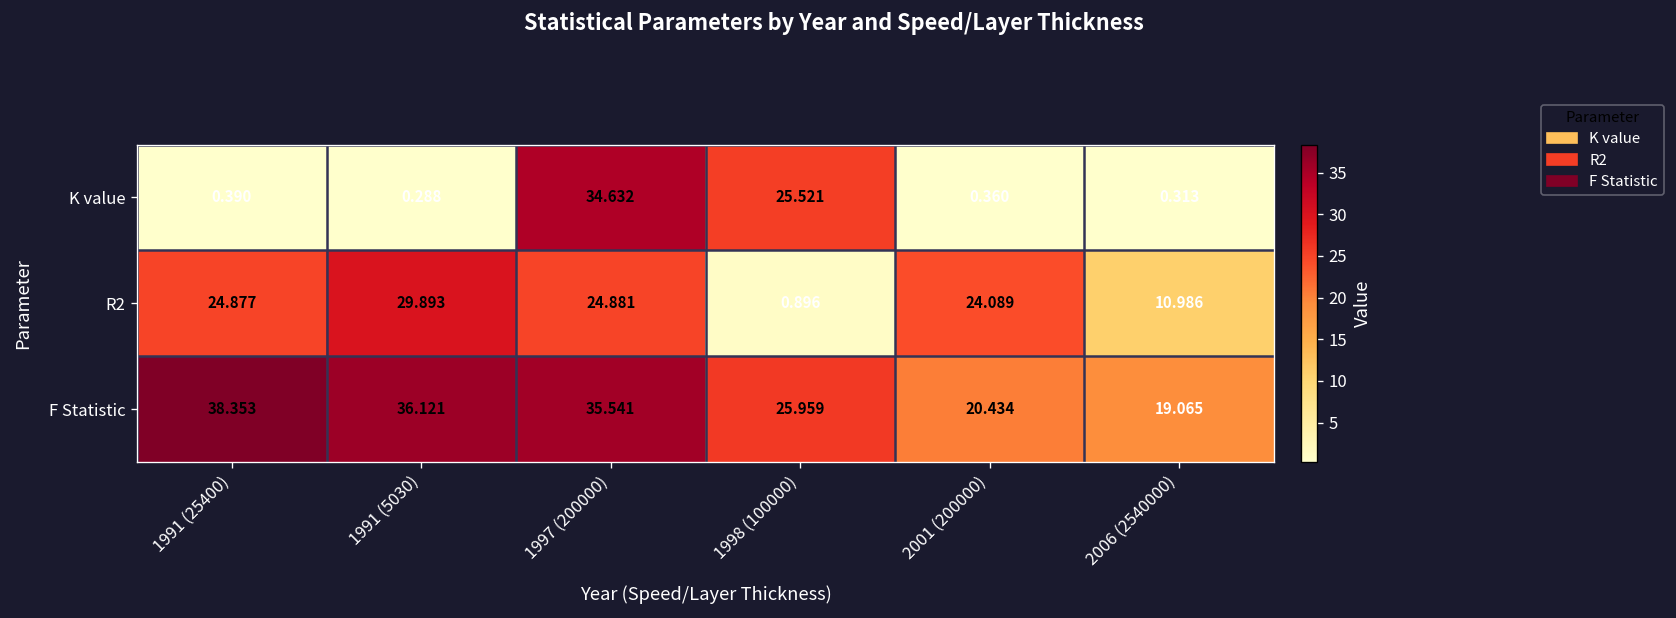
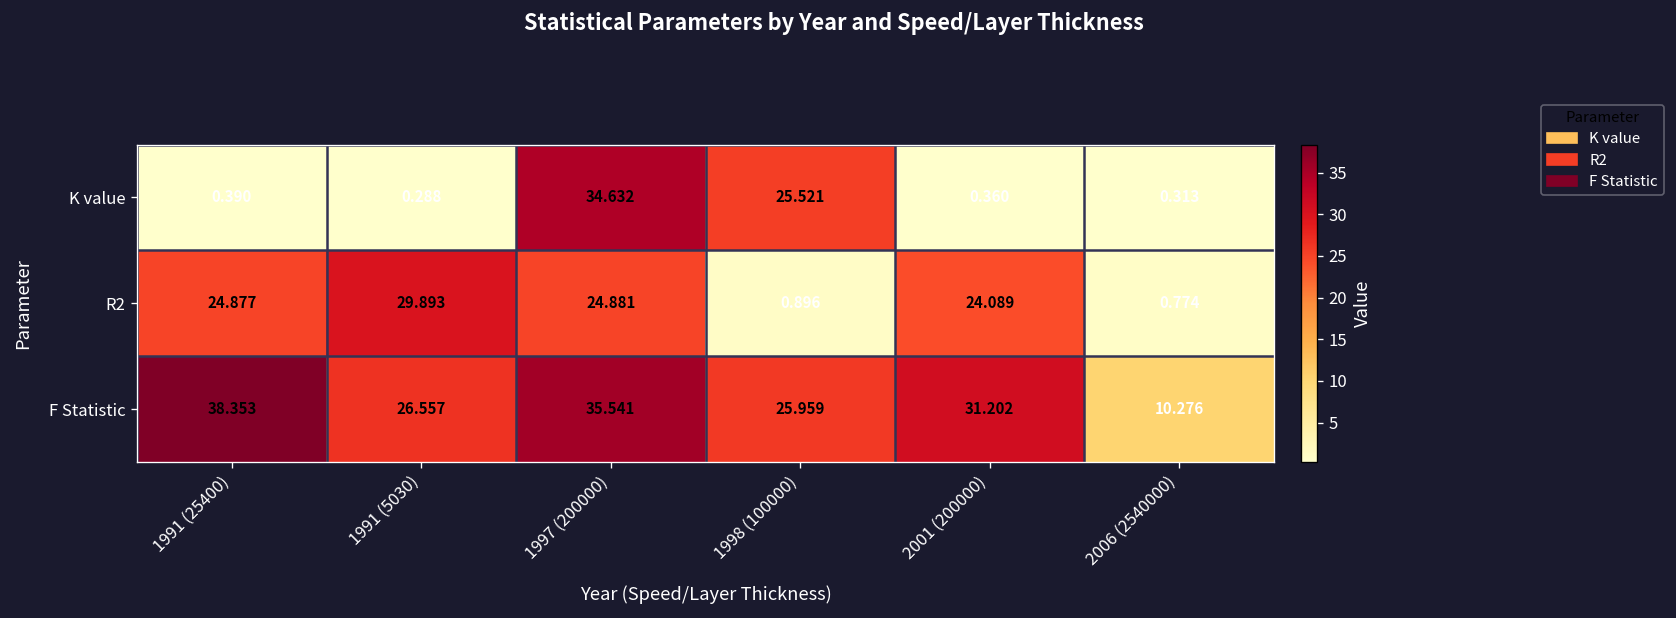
  {
    "K value": {
      "1991 (25400)": 0.390,
      "1991 (5030)": 0.288,
      "1997 (200000)": 34.632,
      "1998 (100000)": 25.521,
      "2001 (200000)": 0.360,
      "2006 (2540000)": 0.313
    },
    "R2": {
      "1991 (25400)": 24.877,
      "1991 (5030)": 29.893,
      "1997 (200000)": 24.881,
      "1998 (100000)": 0.896,
      "2001 (200000)": 24.089,
-     "2006 (2540000)": 10.986
+     "2006 (2540000)": 0.774
    },
    "F Statistic": {
      "1991 (25400)": 38.353,
-     "1991 (5030)": 36.121,
+     "1991 (5030)": 26.557,
      "1997 (200000)": 35.541,
      "1998 (100000)": 25.959,
-     "2001 (200000)": 20.434,
-     "2006 (2540000)": 19.065
+     "2001 (200000)": 31.202,
+     "2006 (2540000)": 10.276
    }
  }
